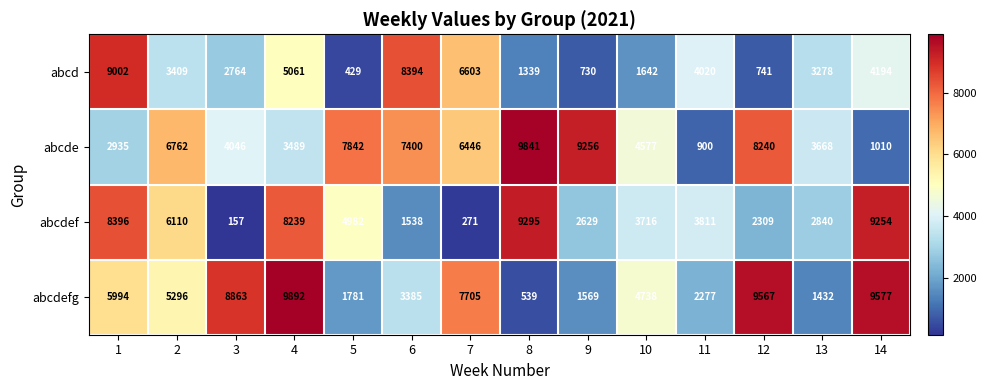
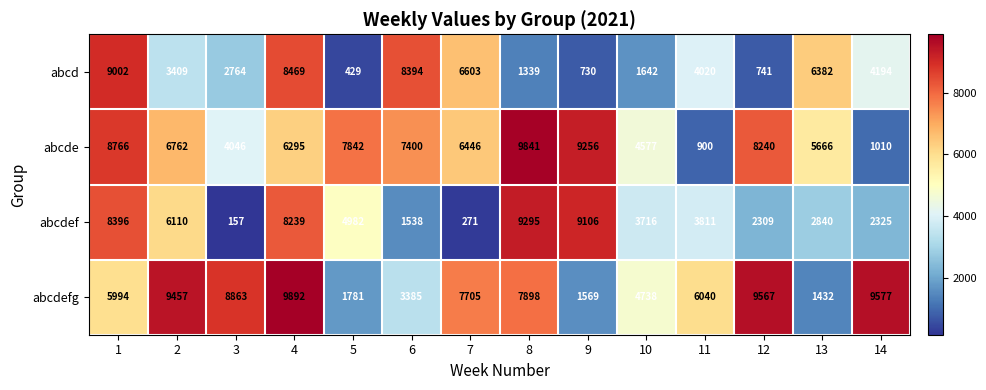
  {
    "abcd": {
      "1": 9002,
      "2": 3409,
      "3": 2764,
-     "4": 5061,
+     "4": 8469,
      "5": 429,
      "6": 8394,
      "7": 6603,
      "8": 1339,
      "9": 730,
      "10": 1642,
      "12": 741,
-     "13": 3278
+     "13": 6382
    },
    "abcde": {
-     "1": 2935,
+     "1": 8766,
      "2": 6762,
-     "4": 3489,
+     "4": 6295,
      "5": 7842,
      "6": 7400,
      "7": 6446,
      "8": 9841,
      "9": 9256,
      "11": 900,
      "12": 8240,
-     "13": 3668,
+     "13": 5666,
      "14": 1010
    },
    "abcdef": {
      "1": 8396,
      "2": 6110,
      "3": 157,
      "4": 8239,
      "5": 4982,
      "6": 1538,
      "7": 271,
      "8": 9295,
-     "9": 2629,
+     "9": 9106,
      "10": 3716,
      "12": 2309,
      "13": 2840,
-     "14": 9254
+     "14": 2325
    },
    "abcdefg": {
      "1": 5994,
-     "2": 5296,
+     "2": 9457,
      "3": 8863,
      "4": 9892,
      "5": 1781,
      "6": 3385,
      "7": 7705,
-     "8": 539,
+     "8": 7898,
      "9": 1569,
      "10": 4738,
-     "11": 2277,
+     "11": 6040,
      "12": 9567,
      "13": 1432,
      "14": 9577
    }
  }
